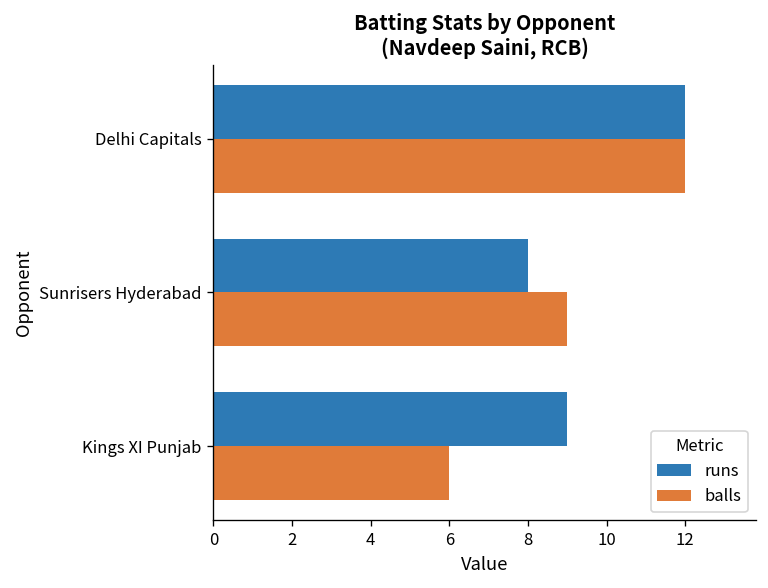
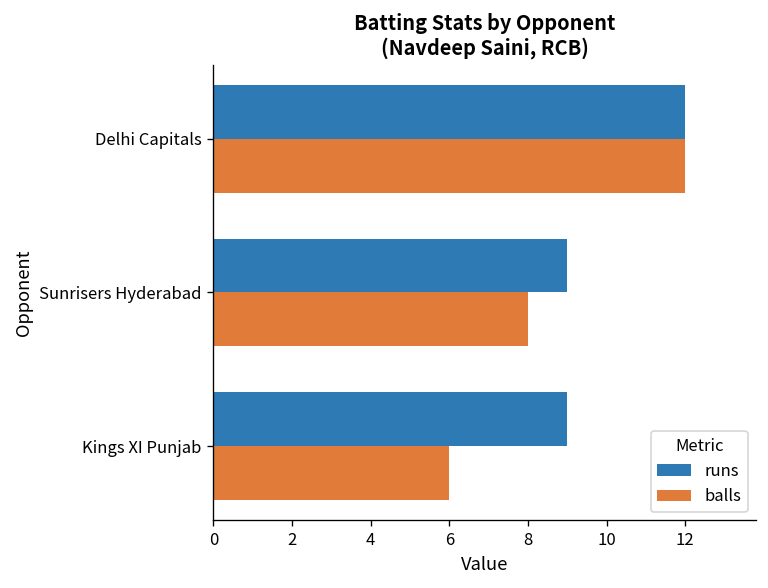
  {
    "runs": {
      "Delhi Capitals": 12,
-     "Sunrisers Hyderabad": 8,
+     "Sunrisers Hyderabad": 9,
      "Kings XI Punjab": 9
    },
    "balls": {
      "Delhi Capitals": 12,
-     "Sunrisers Hyderabad": 9,
+     "Sunrisers Hyderabad": 8,
      "Kings XI Punjab": 6
    }
  }
